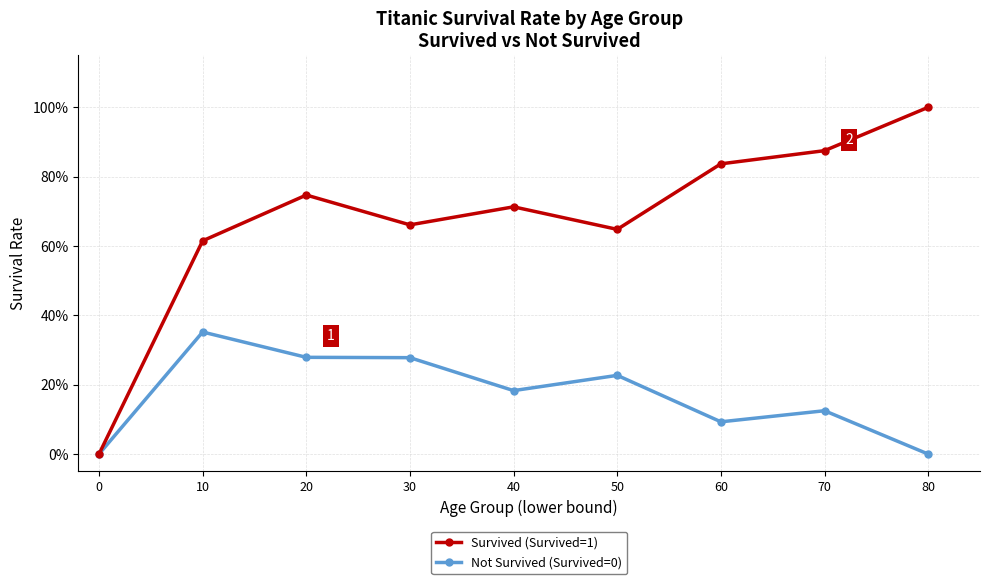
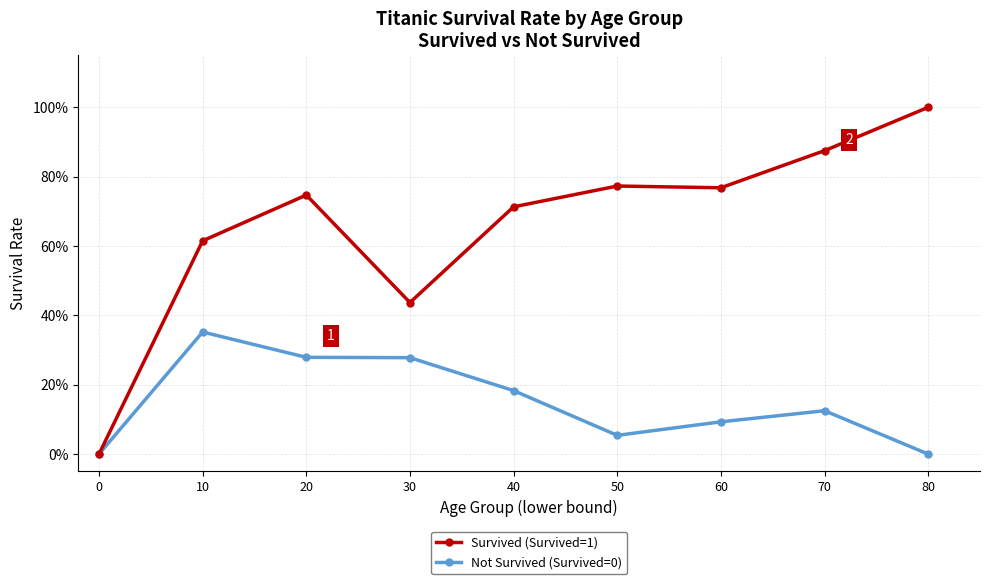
  {
    "Not Survived (Survived=0)": {
      "10": "35%",
      "20": "28%",
      "30": "28%",
      "40": "18%",
-     "50": "23%",
+     "50": "5%",
      "60": "9%",
      "70": "13%",
      "80": "0%"
    },
    "Survived (Survived=1)": {
      "10": "62%",
      "20": "75%",
-     "30": "66%",
+     "30": "44%",
      "40": "71%",
-     "50": "65%",
-     "60": "84%",
+     "50": "77%",
+     "60": "77%",
      "80": "100%"
    }
  }
